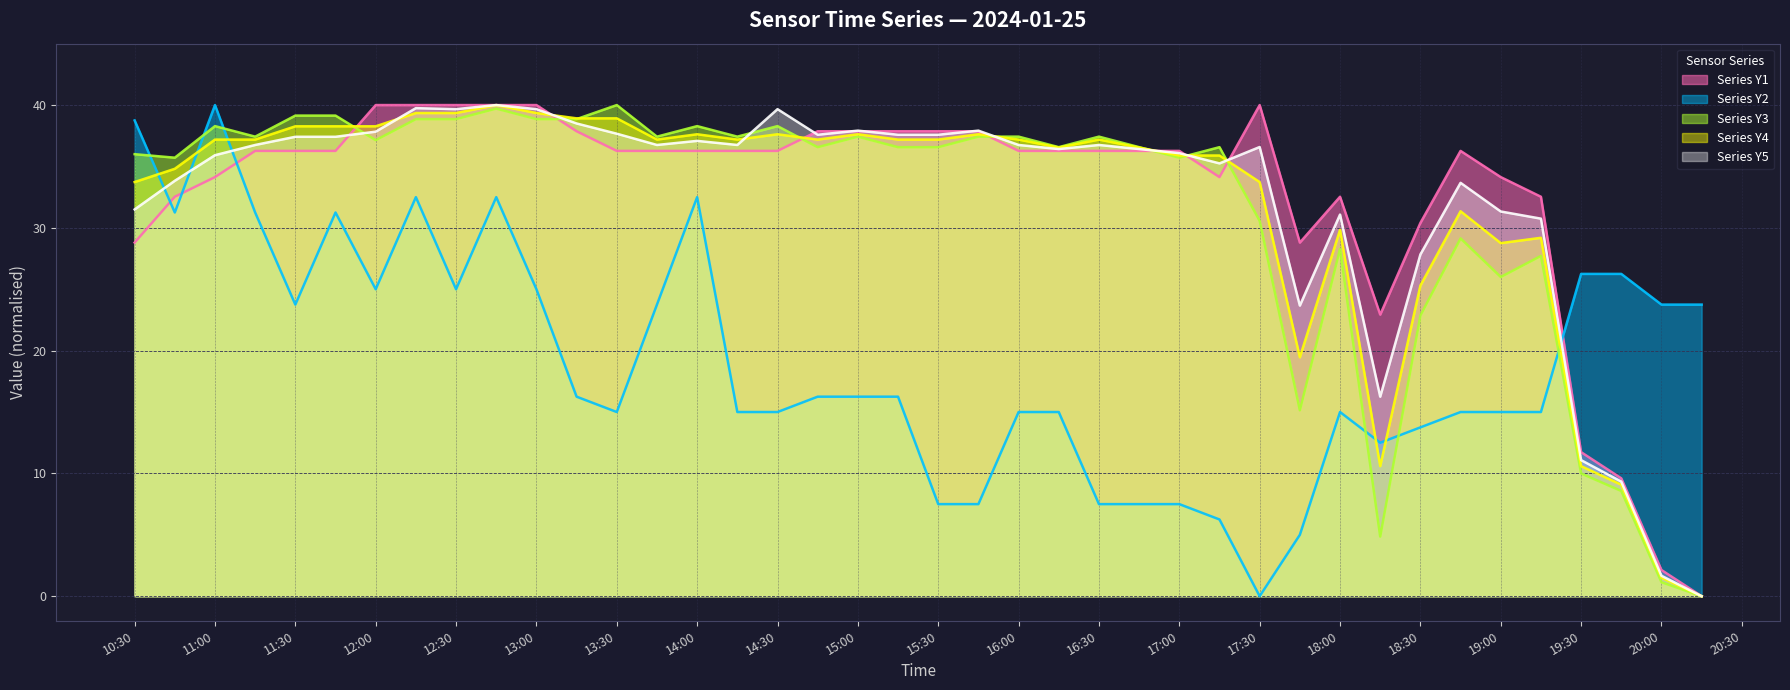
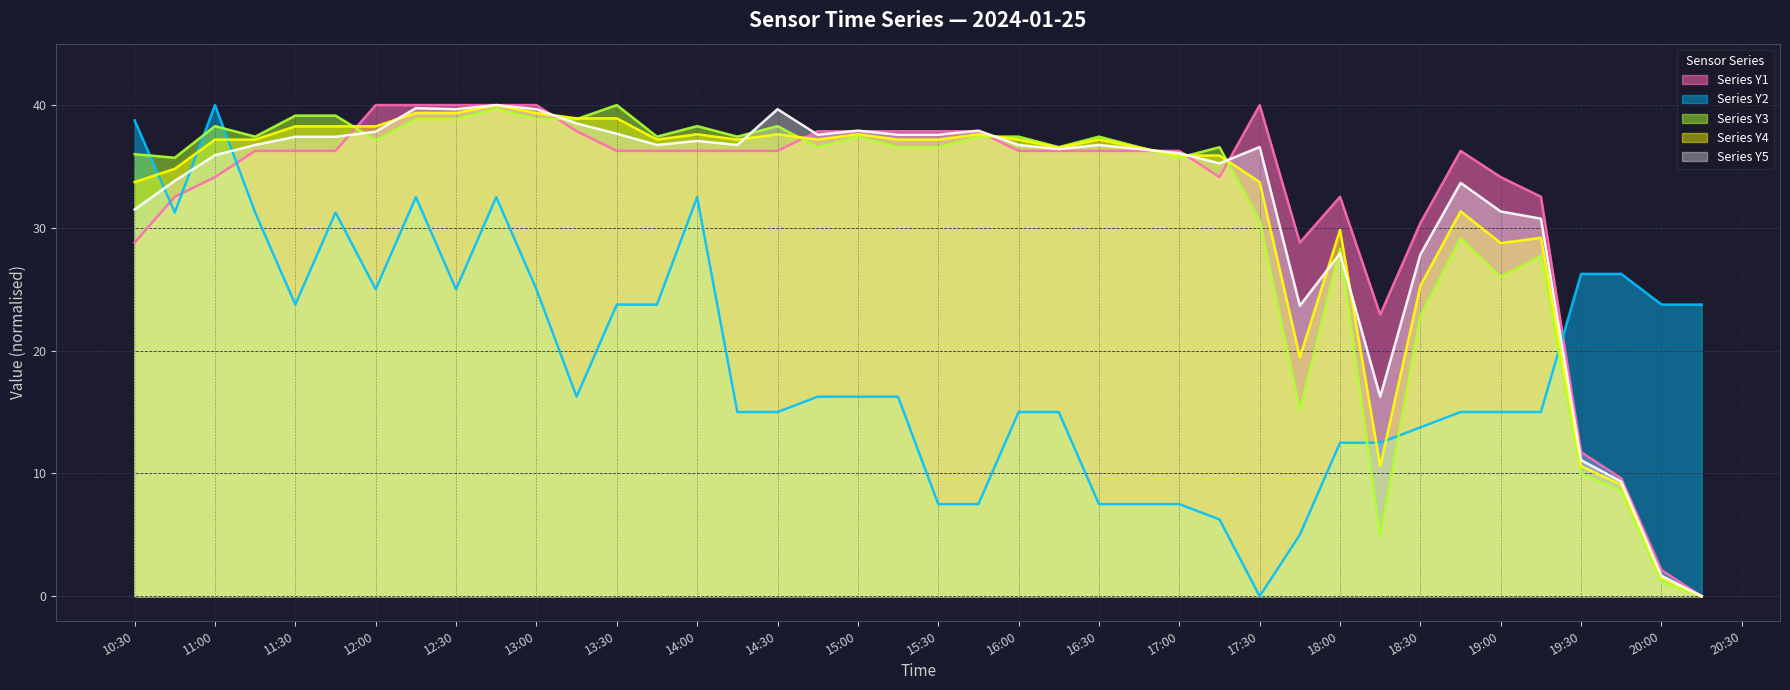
  {
    "Series Y1": {
      "10:30": 28.8,
      "11:00": 34.1,
      "11:30": 36.3,
      "12:00": 40.0,
      "12:30": 40.0,
      "13:00": 40.0,
      "13:30": 36.3,
      "14:00": 36.3,
      "14:30": 36.3,
      "15:30": 37.9,
      "16:00": 36.3,
      "16:30": 36.3,
      "17:30": 40.0,
      "18:00": 32.5,
      "18:30": 30.4,
      "19:00": 34.1,
      "19:30": 11.7,
      "20:00": 2.1
    },
    "Series Y2": {
      "10:30": 38.7,
      "11:00": 40.0,
      "11:30": 23.7,
      "12:00": 25.0,
      "12:30": 25.0,
      "13:00": 25.0,
-     "13:30": 15.0,
+     "13:30": 23.7,
      "14:00": 32.5,
      "14:30": 15.0,
      "15:00": 16.2,
      "15:30": 7.5,
      "16:00": 15.0,
      "16:30": 7.5,
      "17:00": 7.5,
      "17:30": 0.0,
-     "18:00": 15.0,
+     "18:00": 12.5,
      "18:30": 13.8,
      "19:00": 15.0,
      "19:30": 26.2,
      "20:00": 23.7
    },
    "Series Y5": {
      "10:30": 31.5,
      "11:00": 35.9,
      "11:30": 37.4,
      "12:00": 37.8,
      "12:30": 39.7,
      "13:00": 39.7,
      "13:30": 37.7,
      "14:00": 37.1,
      "14:30": 39.7,
      "15:30": 37.6,
      "16:00": 36.7,
      "16:30": 36.7,
      "17:30": 36.6,
-     "18:00": 31.1,
+     "18:00": 27.9,
      "18:30": 27.8,
      "19:00": 31.3,
      "19:30": 11.1
    }
  }
